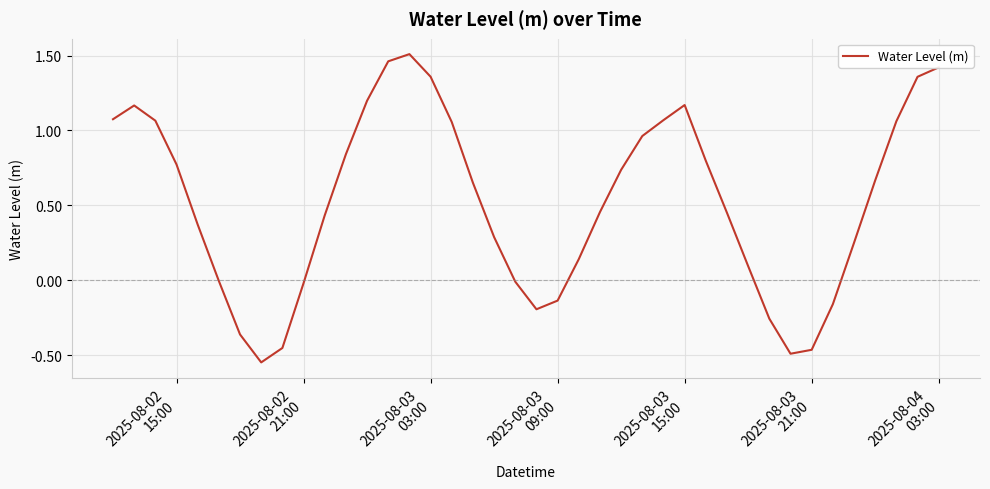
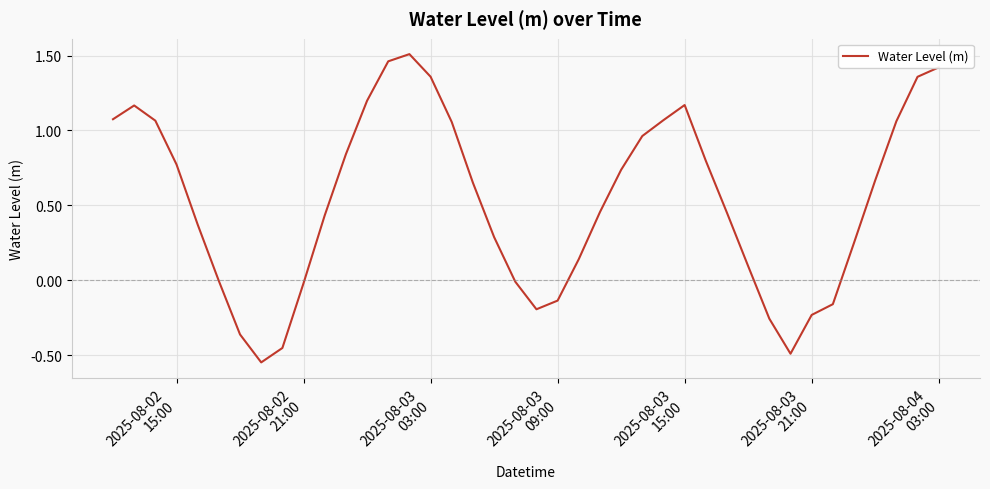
  {
    "2025-08-02 15:00": 0.77,
    "2025-08-02 21:00": -0.02,
    "2025-08-03 03:00": 1.36,
    "2025-08-03 09:00": -0.14,
    "2025-08-03 15:00": 1.17,
-   "2025-08-03 21:00": -0.46
+   "2025-08-03 21:00": -0.23
  }
